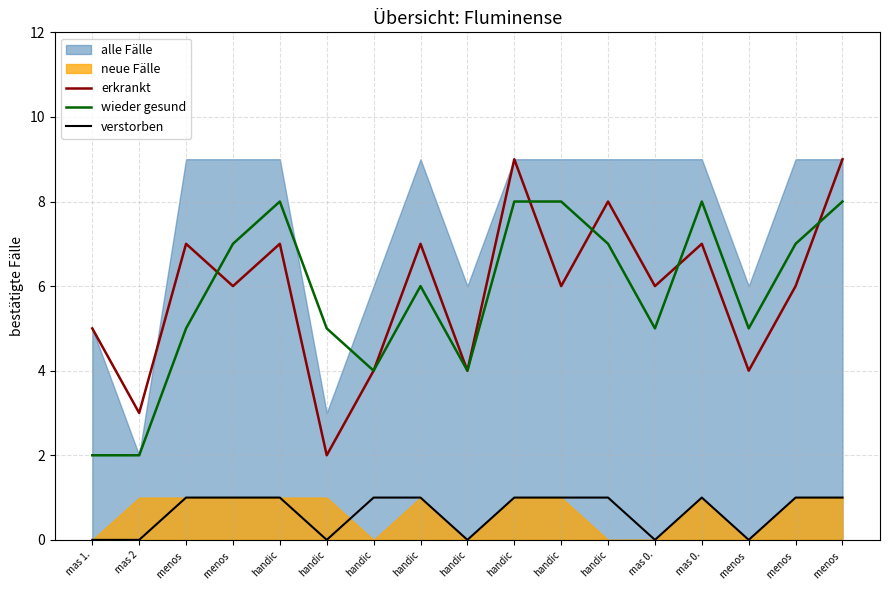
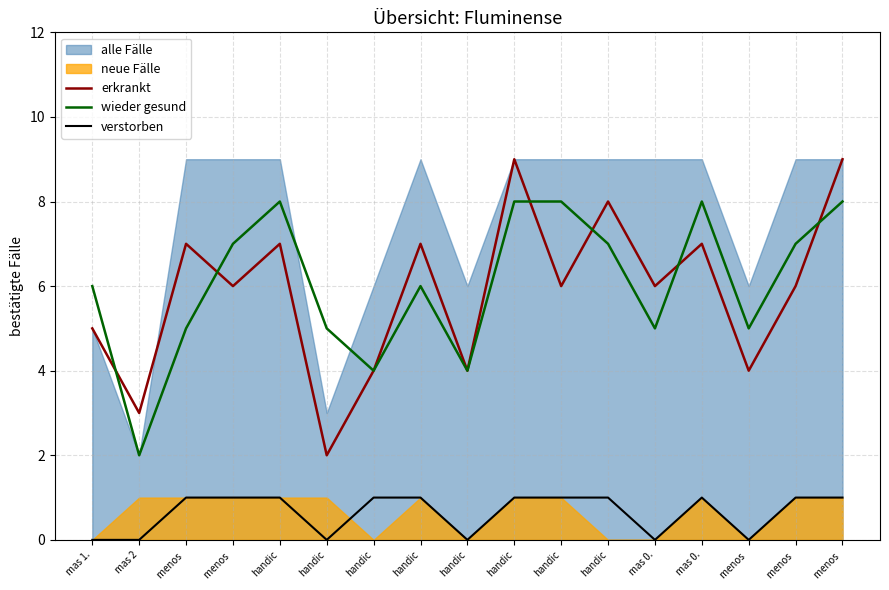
  {
    "erkrankt": {
      "mas 2": 3
    },
    "wieder gesund": {
-     "mas 1.": 2
+     "mas 1.": 6
    },
    "verstorben": {
      "mas 2": 0
    }
  }
